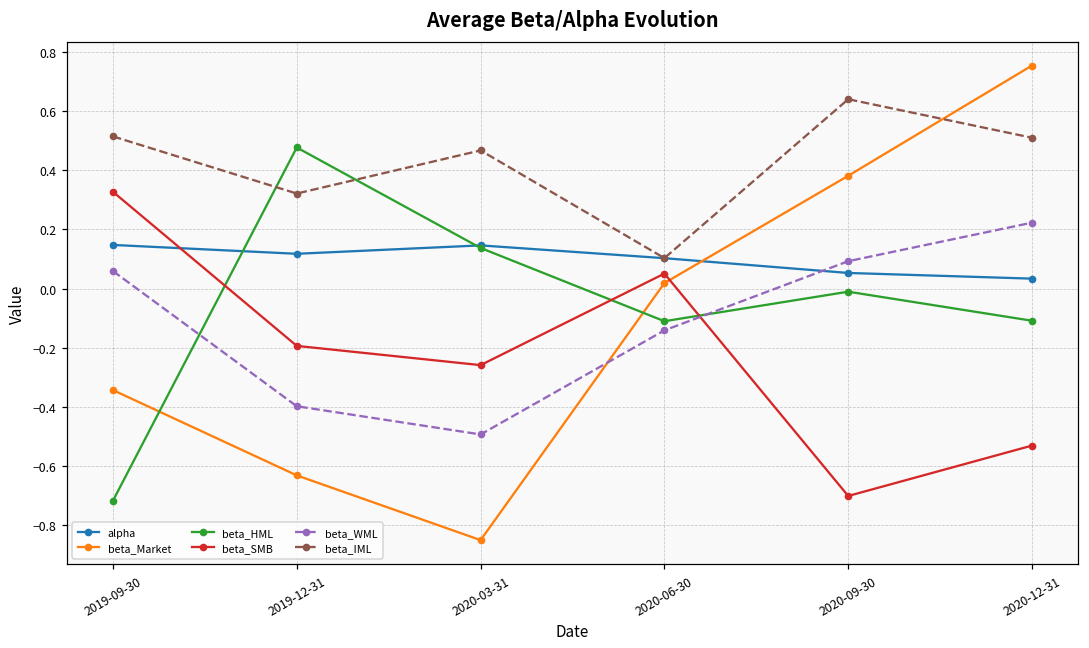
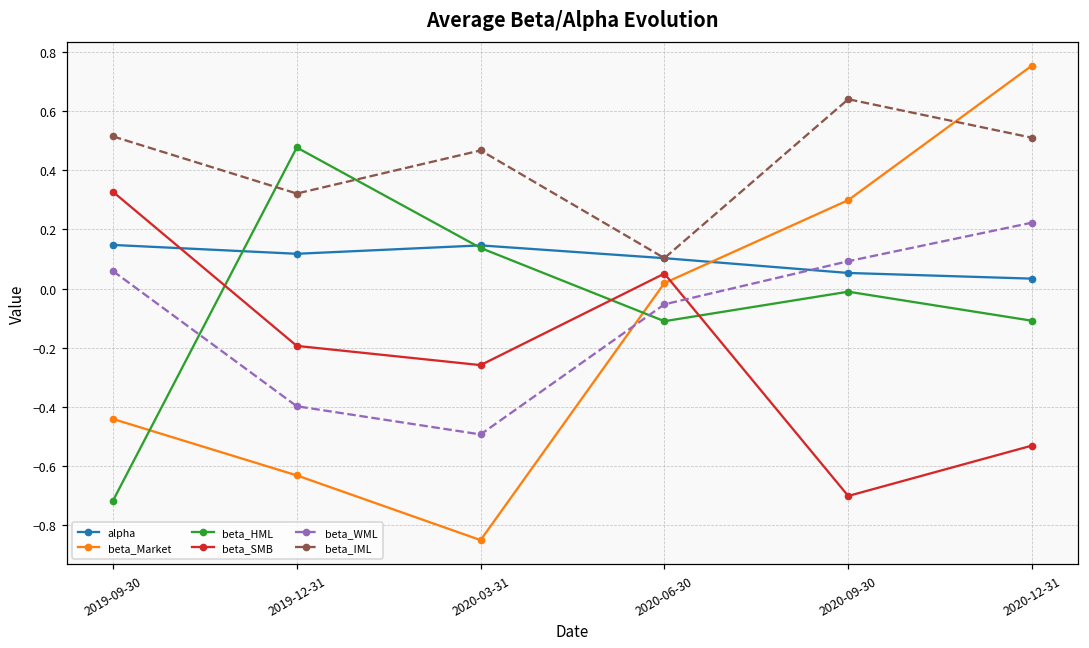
  {
    "alpha": {
      "2019-09-30": 0.15,
      "2019-12-31": 0.12,
      "2020-09-30": 0.05,
      "2020-12-31": 0.03
    },
    "beta_Market": {
-     "2019-09-30": -0.34,
+     "2019-09-30": -0.44,
      "2019-12-31": -0.63,
      "2020-03-31": -0.85,
      "2020-06-30": 0.02,
-     "2020-09-30": 0.38,
+     "2020-09-30": 0.30,
      "2020-12-31": 0.75
    },
    "beta_HML": {
      "2019-09-30": -0.72,
      "2019-12-31": 0.48,
      "2020-06-30": -0.11,
      "2020-09-30": -0.01,
      "2020-12-31": -0.11
    },
    "beta_SMB": {
      "2019-09-30": 0.33,
      "2019-12-31": -0.19,
      "2020-03-31": -0.26,
      "2020-06-30": 0.05,
      "2020-09-30": -0.70,
      "2020-12-31": -0.53
    },
    "beta_WML": {
      "2019-09-30": 0.06,
      "2019-12-31": -0.40,
      "2020-03-31": -0.49,
-     "2020-06-30": -0.14,
+     "2020-06-30": -0.05,
      "2020-09-30": 0.09,
      "2020-12-31": 0.22
    },
    "beta_IML": {
      "2019-09-30": 0.51,
      "2019-12-31": 0.32,
      "2020-03-31": 0.47,
      "2020-09-30": 0.64,
      "2020-12-31": 0.51
    }
  }
